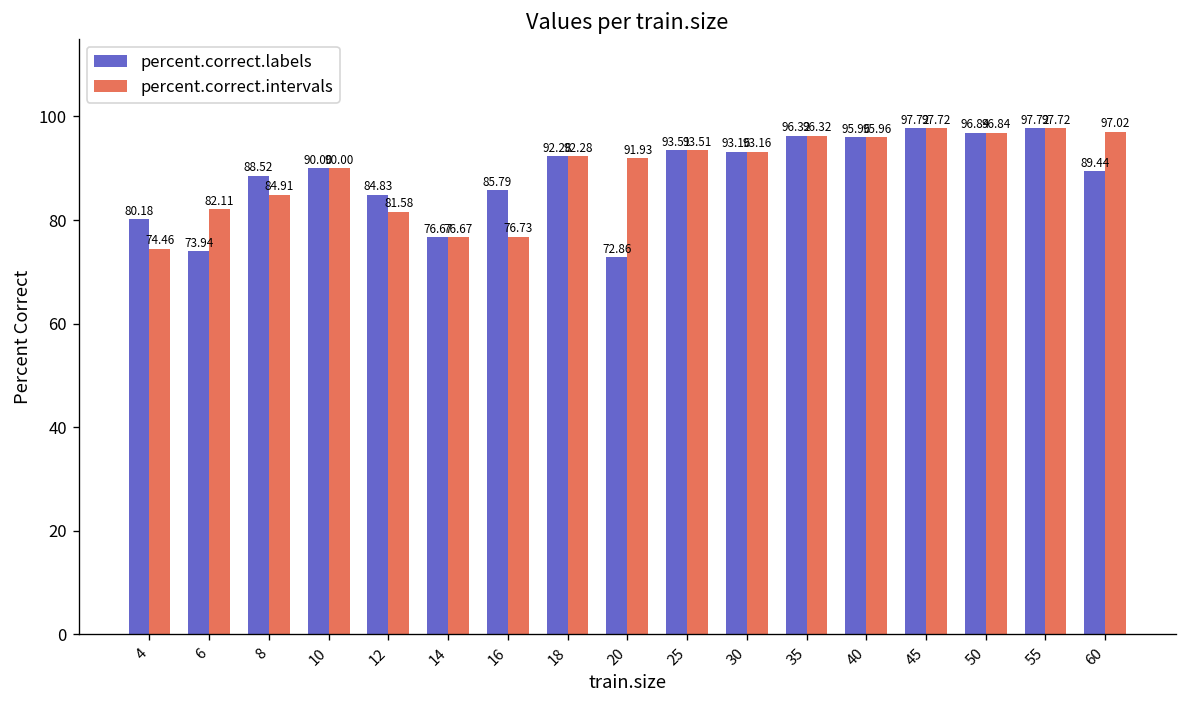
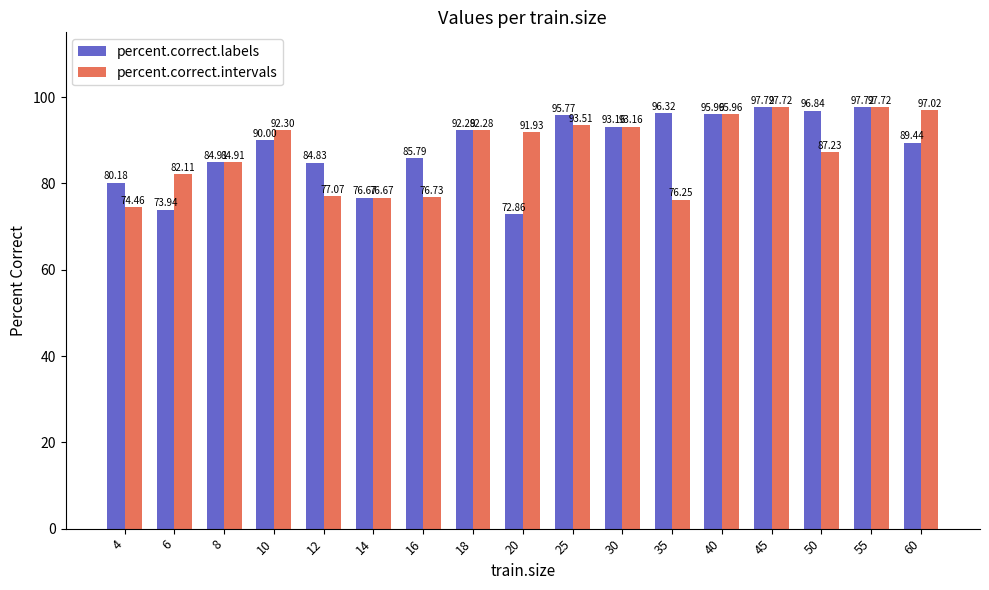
  {
    "percent.correct.labels": {
      "4": 80.18,
      "6": 73.94,
-     "8": 88.52,
+     "8": 84.91,
      "10": 90.00,
      "12": 84.83,
      "16": 85.79,
      "20": 72.86,
-     "25": 93.51,
+     "25": 95.77,
      "35": 96.32,
      "50": 96.84,
      "60": 89.44
    },
    "percent.correct.intervals": {
      "4": 74.46,
      "6": 82.11,
-     "10": 90.00,
-     "12": 81.58,
+     "10": 92.30,
+     "12": 77.07,
      "16": 76.73,
      "20": 91.93,
      "25": 93.51,
-     "35": 96.32,
-     "50": 96.84,
+     "35": 76.25,
+     "50": 87.23,
      "60": 97.02
    }
  }
